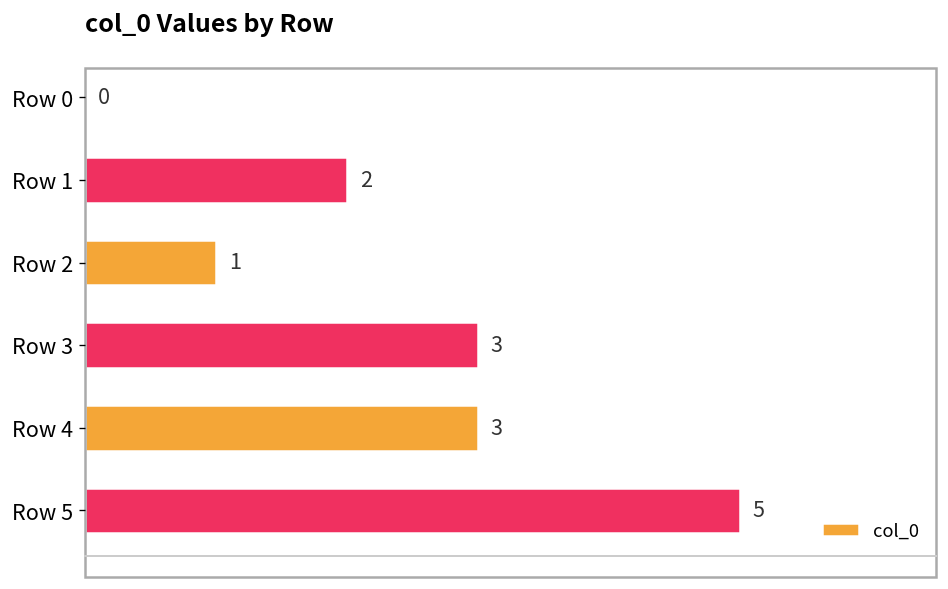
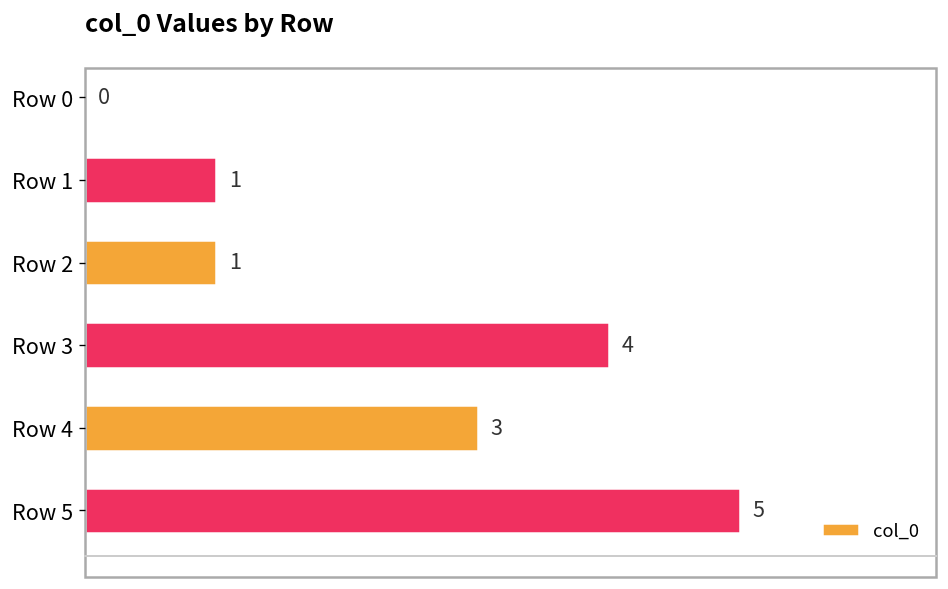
  {
    "Row 0": 0,
-   "Row 1": 2,
+   "Row 1": 1,
    "Row 2": 1,
-   "Row 3": 3,
+   "Row 3": 4,
    "Row 4": 3,
    "Row 5": 5
  }
